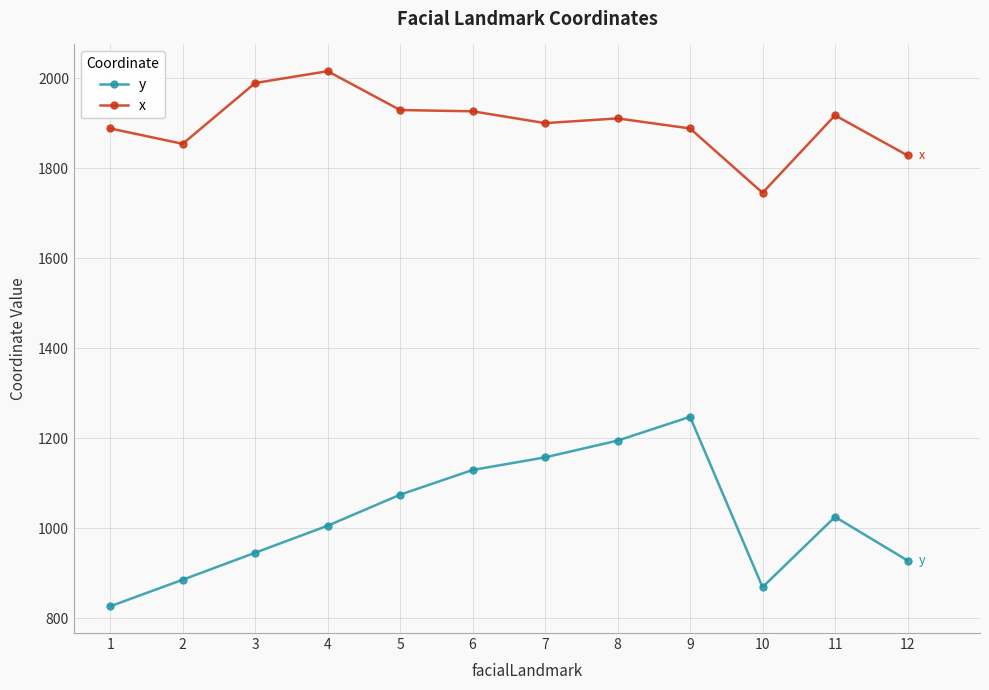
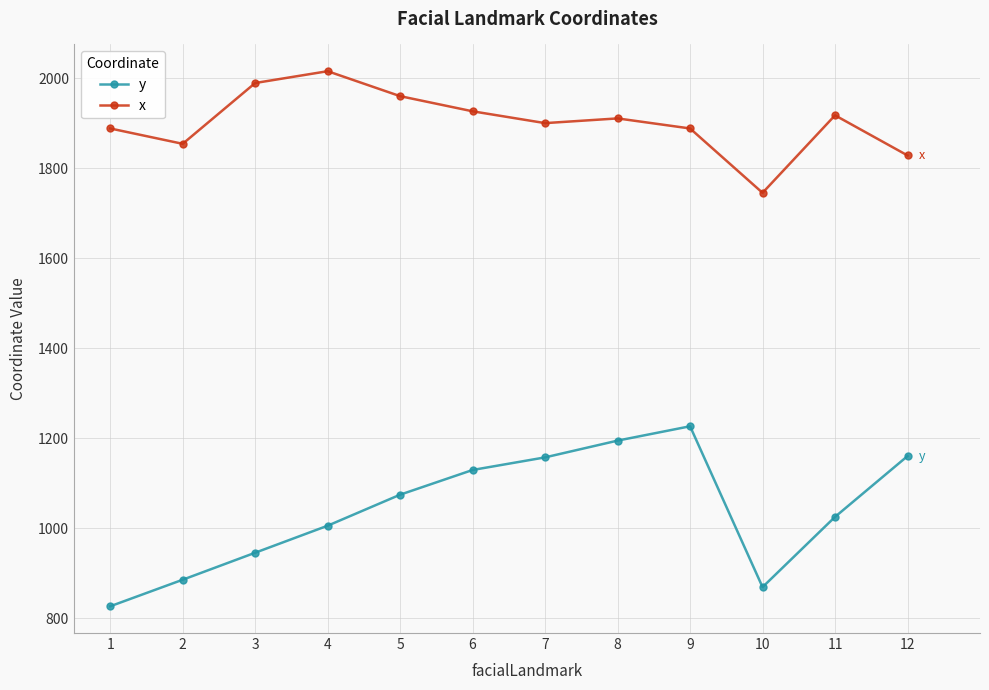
  {
    "y": {
      "1": 830,
      "2": 890,
      "3": 950,
      "4": 1010,
      "5": 1070,
      "6": 1130,
      "7": 1160,
      "8": 1200,
-     "9": 1250,
+     "9": 1230,
      "10": 870,
      "11": 1030,
-     "12": 930
+     "12": 1160
    },
    "x": {
      "1": 1890,
      "2": 1850,
      "3": 1990,
      "4": 2020,
-     "5": 1930,
+     "5": 1960,
      "6": 1930,
      "7": 1900,
      "8": 1910,
      "9": 1890,
      "10": 1750,
      "11": 1920,
      "12": 1830
    }
  }
